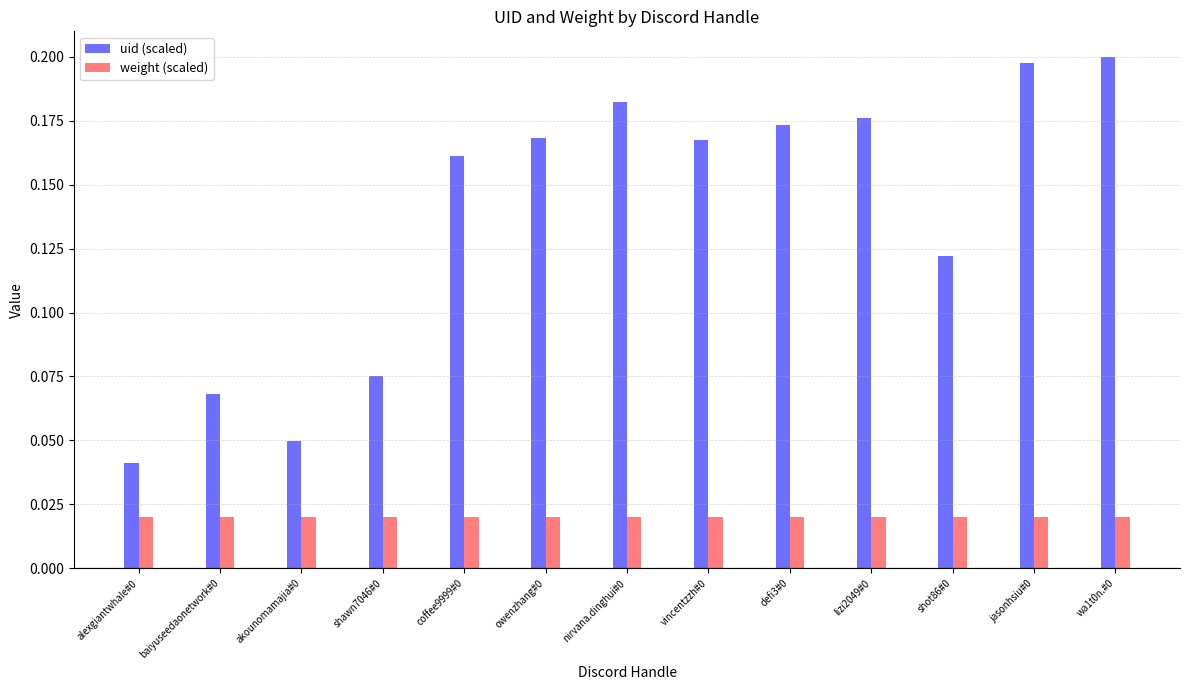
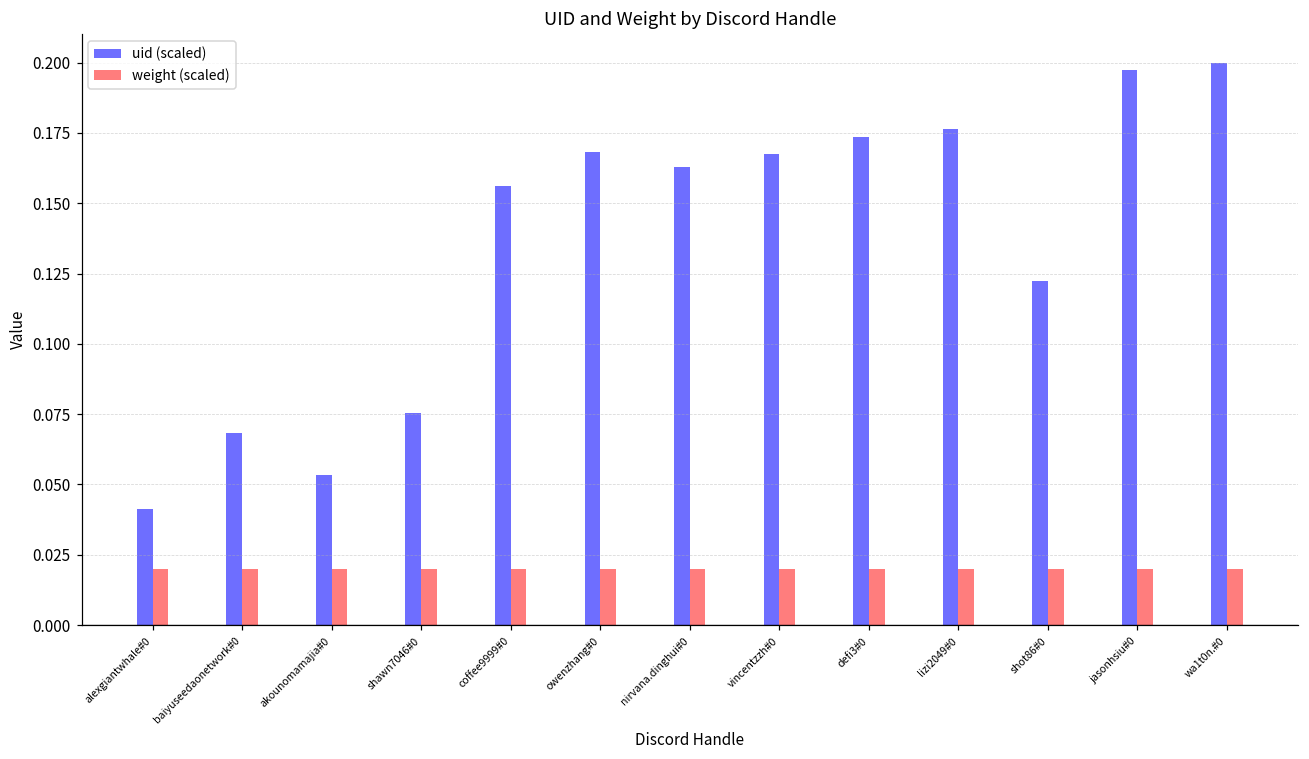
  {
    "uid (scaled)": {
      "alexgiantwhale#0": 0.041,
      "baiyuseedaonetwork#0": 0.068,
-     "akounomamajia#0": 0.050,
+     "akounomamajia#0": 0.053,
      "shawn7046#0": 0.075,
-     "coffee9999#0": 0.161,
+     "coffee9999#0": 0.156,
      "owenzhang#0": 0.168,
-     "nirvana.dinghui#0": 0.182,
+     "nirvana.dinghui#0": 0.163,
      "vincentzzh#0": 0.168,
      "defi3#0": 0.173,
      "lizi2049#0": 0.176,
      "shot86#0": 0.122,
      "jasonhsiu#0": 0.197,
      "wa1t0n.#0": 0.200
    },
    "weight (scaled)": {
      "alexgiantwhale#0": 0.020,
      "baiyuseedaonetwork#0": 0.020,
      "akounomamajia#0": 0.020,
      "shawn7046#0": 0.020,
      "coffee9999#0": 0.020,
      "owenzhang#0": 0.020,
      "nirvana.dinghui#0": 0.020,
      "vincentzzh#0": 0.020,
      "defi3#0": 0.020,
      "lizi2049#0": 0.020,
      "shot86#0": 0.020,
      "jasonhsiu#0": 0.020,
      "wa1t0n.#0": 0.020
    }
  }
